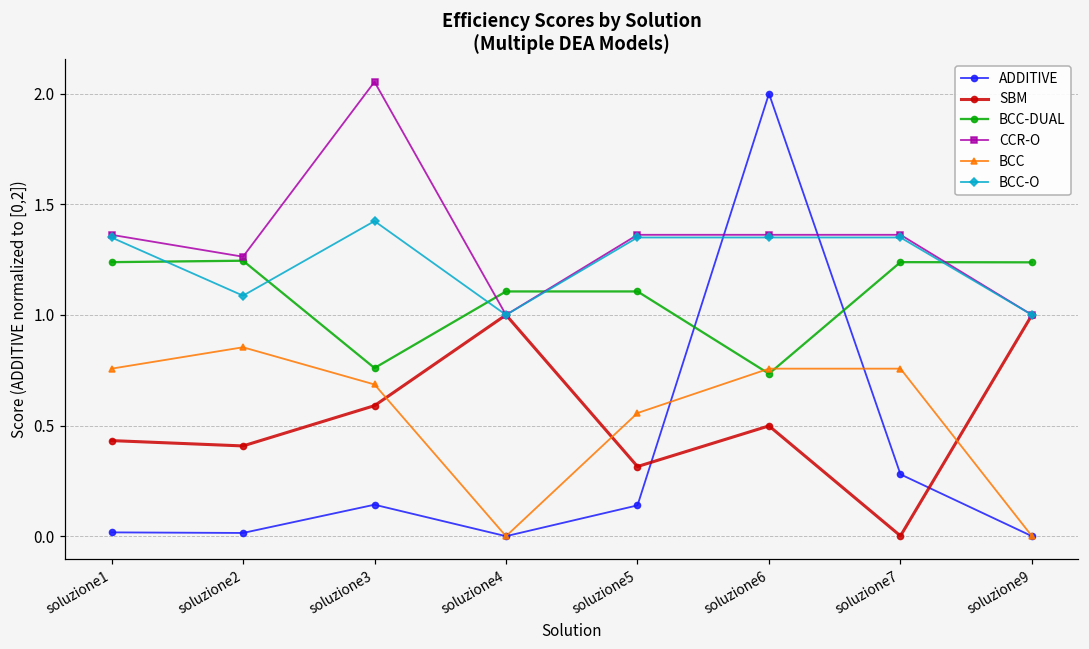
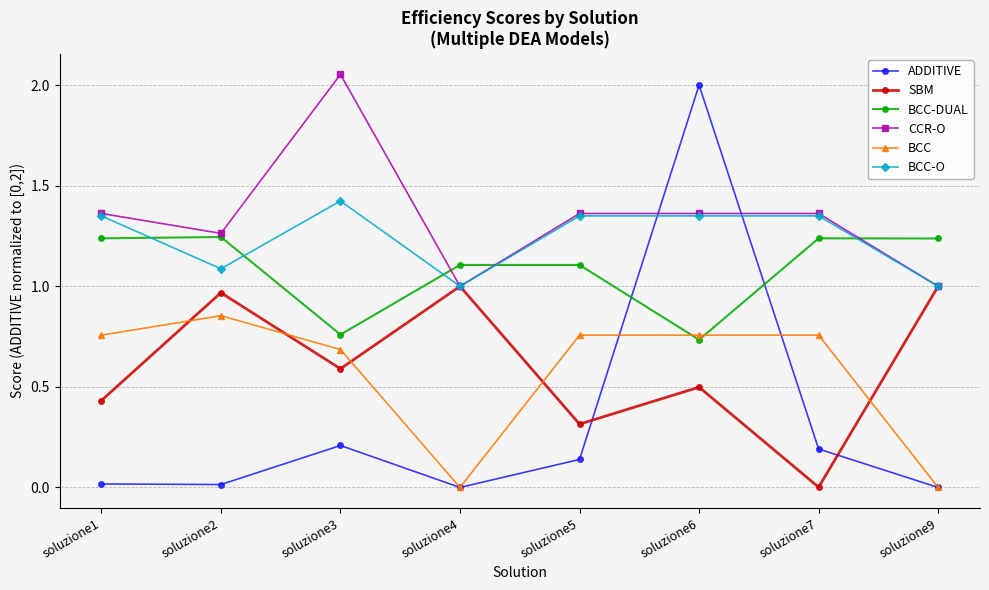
  {
    "ADDITIVE": {
      "soluzione1": 0.02,
      "soluzione2": 0.01,
-     "soluzione3": 0.14,
+     "soluzione3": 0.21,
      "soluzione5": 0.14,
      "soluzione6": 2.00,
-     "soluzione7": 0.28
+     "soluzione7": 0.19
    },
    "SBM": {
      "soluzione1": 0.43,
-     "soluzione2": 0.41,
+     "soluzione2": 0.97,
      "soluzione3": 0.59,
      "soluzione5": 0.31,
      "soluzione6": 0.50,
      "soluzione7": 0.00
    },
    "BCC-DUAL": {
      "soluzione1": 1.24,
      "soluzione2": 1.24,
      "soluzione3": 0.76,
      "soluzione4": 1.11,
      "soluzione5": 1.11,
      "soluzione6": 0.73,
      "soluzione7": 1.24,
      "soluzione9": 1.24
    },
    "CCR-O": {
      "soluzione2": 1.26,
      "soluzione3": 2.05
    },
    "BCC": {
      "soluzione1": 0.76,
      "soluzione2": 0.85,
      "soluzione3": 0.69,
-     "soluzione5": 0.56,
+     "soluzione5": 0.76,
      "soluzione6": 0.76,
      "soluzione7": 0.76
    },
    "BCC-O": {
      "soluzione2": 1.09,
      "soluzione3": 1.42
    }
  }
